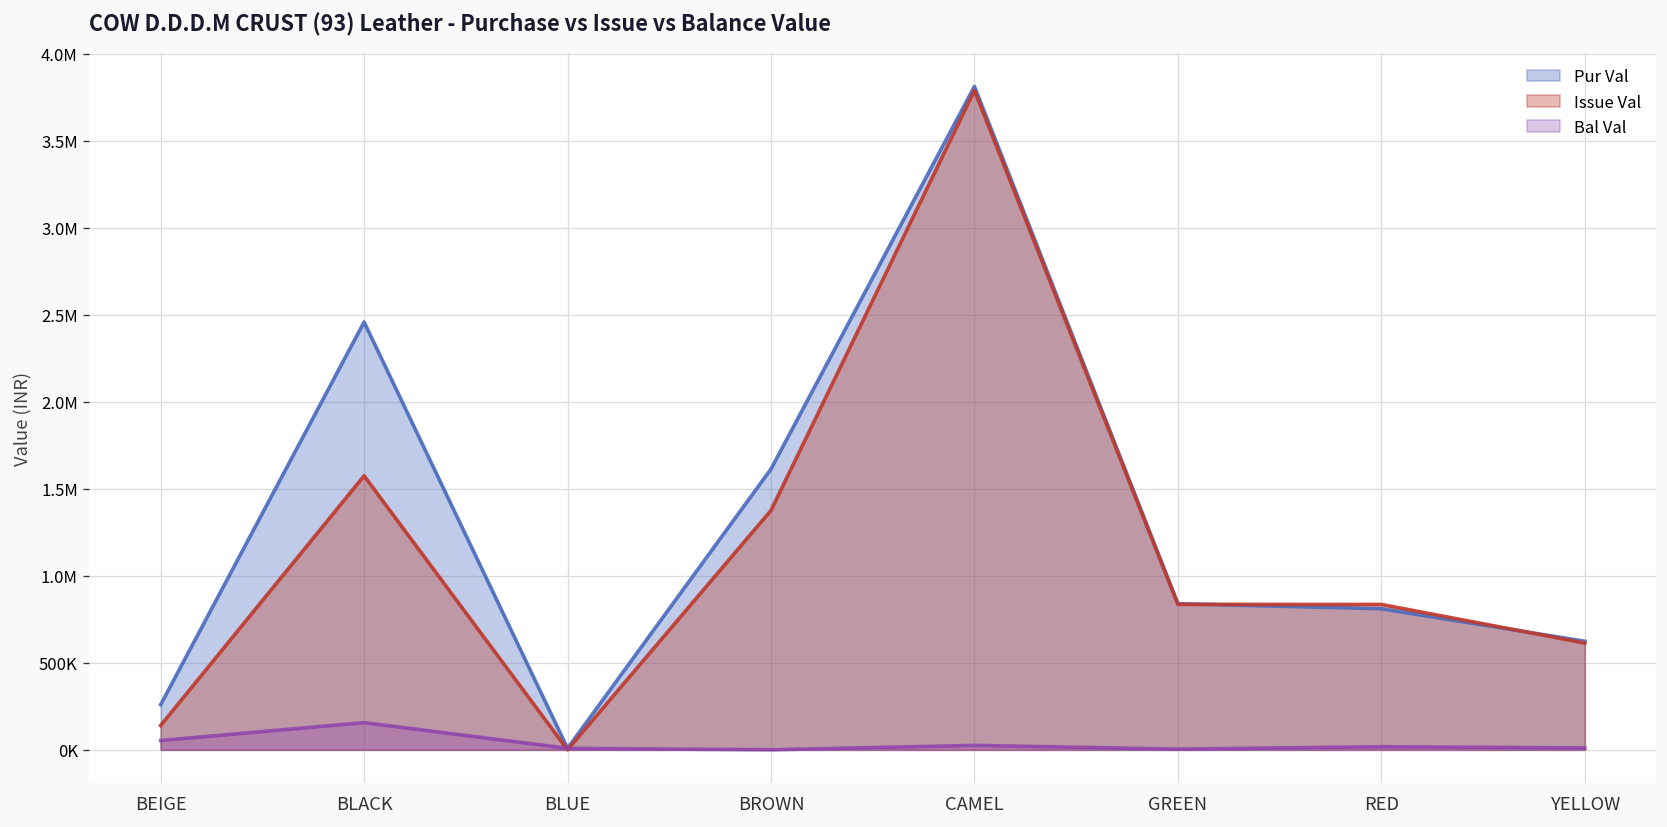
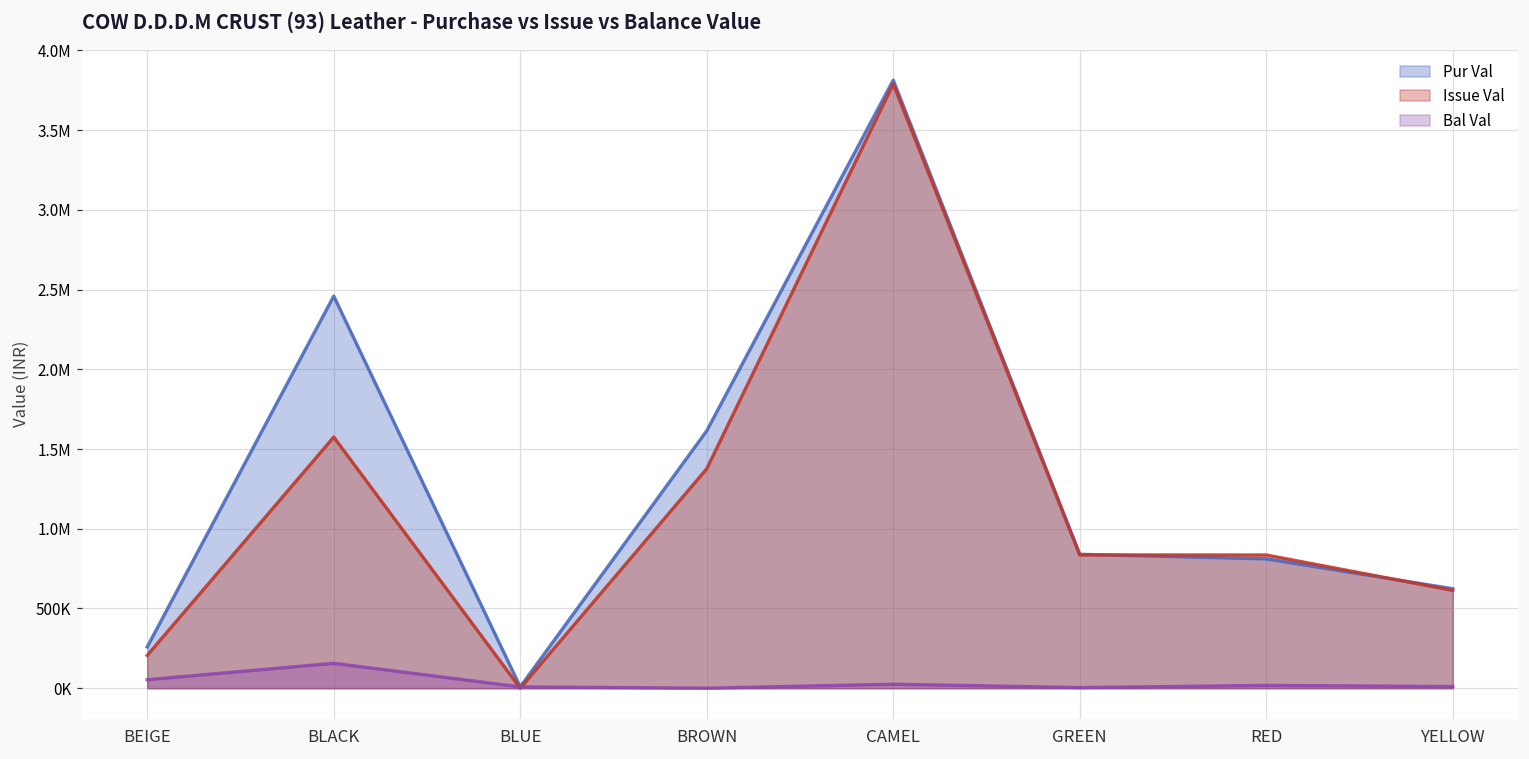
  {
    "Issue Val": {
-     "BEIGE": 140000,
+     "BEIGE": 210000,
      "BLACK": 1580000,
      "BROWN": 1380000,
      "CAMEL": 3790000,
      "RED": 840000
    }
  }
